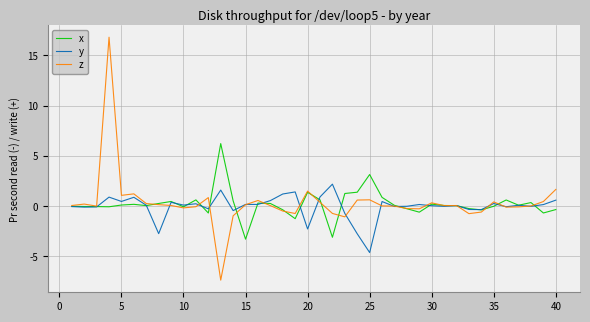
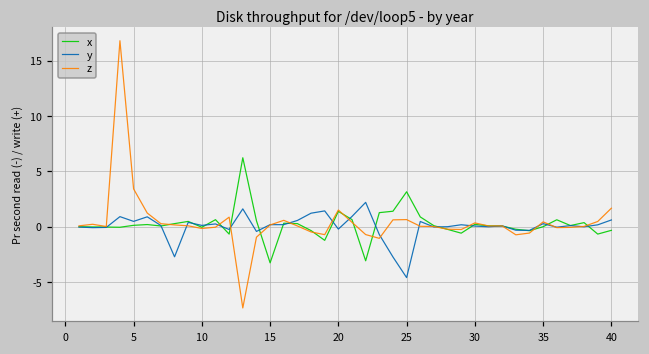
  {
    "x": {
      "5": 0.1,
      "15": -3.3,
      "25": 3.2,
      "35": 0.0,
      "40": -0.3
    },
    "y": {
      "5": 0.5,
-     "20": -2.3,
+     "20": -0.2,
      "25": -4.6,
      "40": 0.6
    },
    "z": {
-     "5": 1.1,
+     "5": 3.4,
      "25": 0.6,
      "40": 1.7
    }
  }
